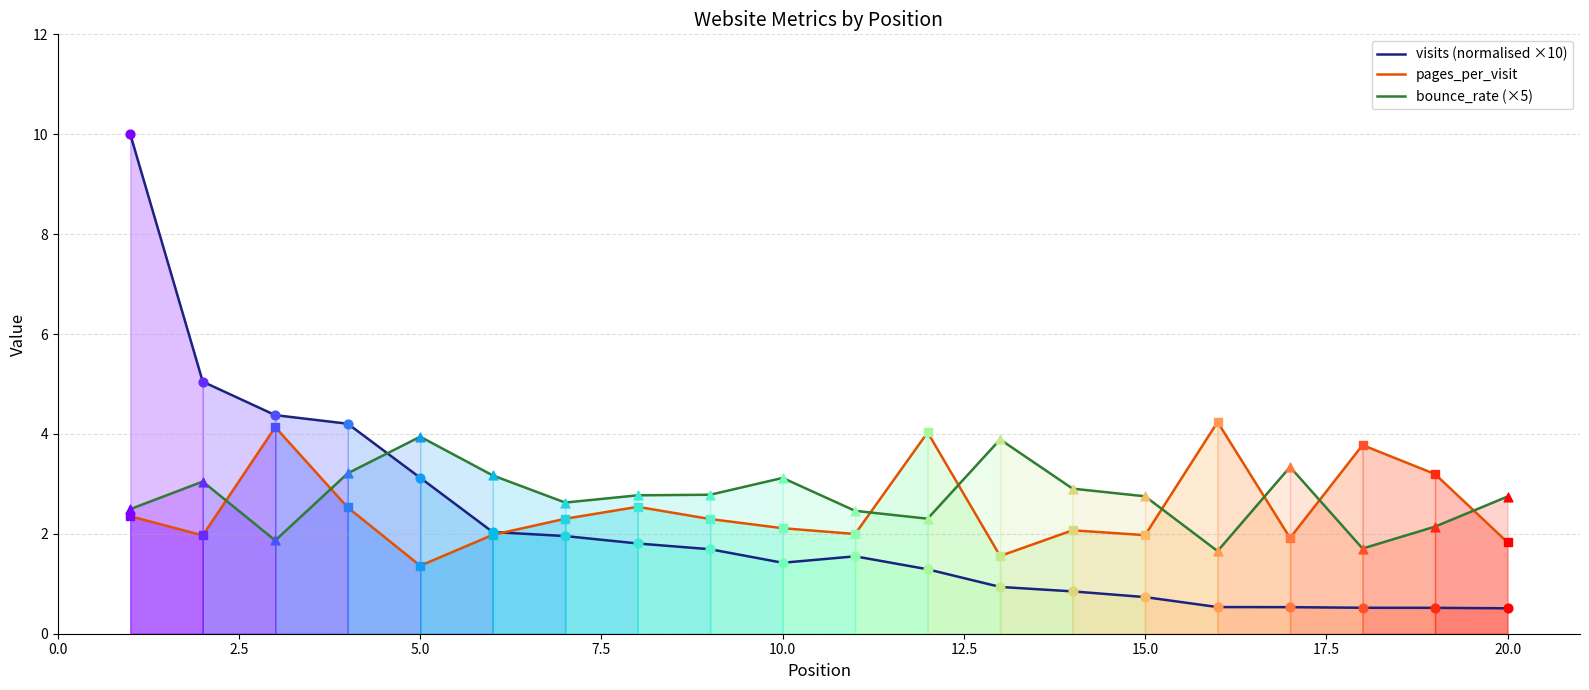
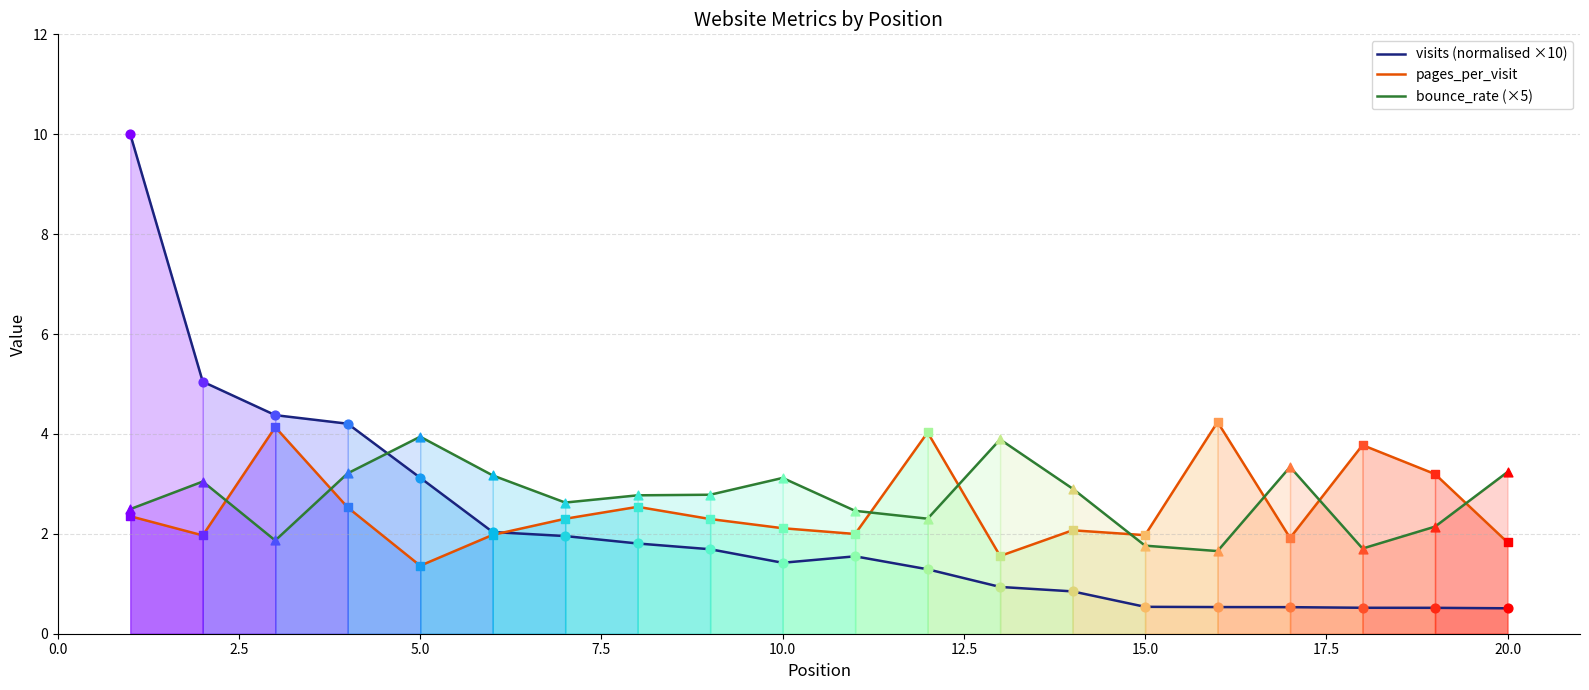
  {
    "visits (normalised ×10)": {
-     "15.0": 0.7
+     "15.0": 0.5
    },
    "bounce_rate (×5)": {
-     "15.0": 2.8,
-     "20.0": 2.7
+     "15.0": 1.8,
+     "20.0": 3.2
    }
  }
